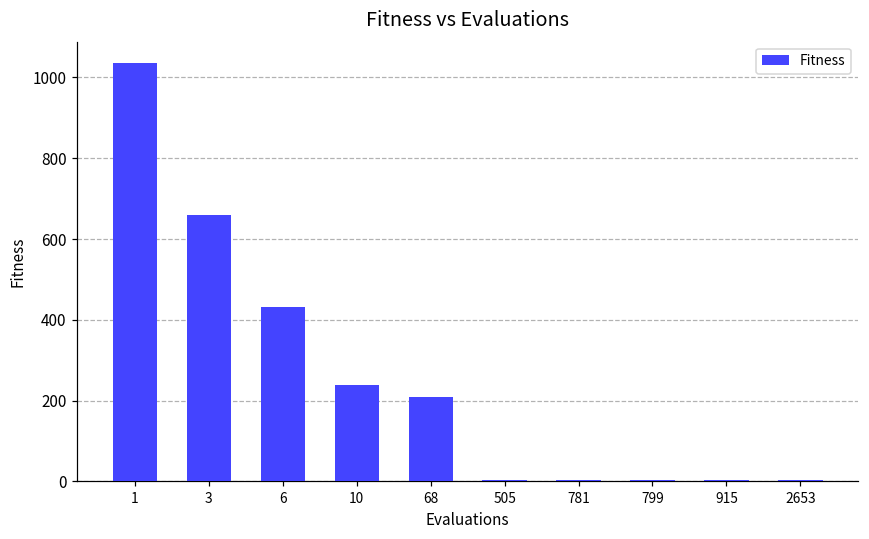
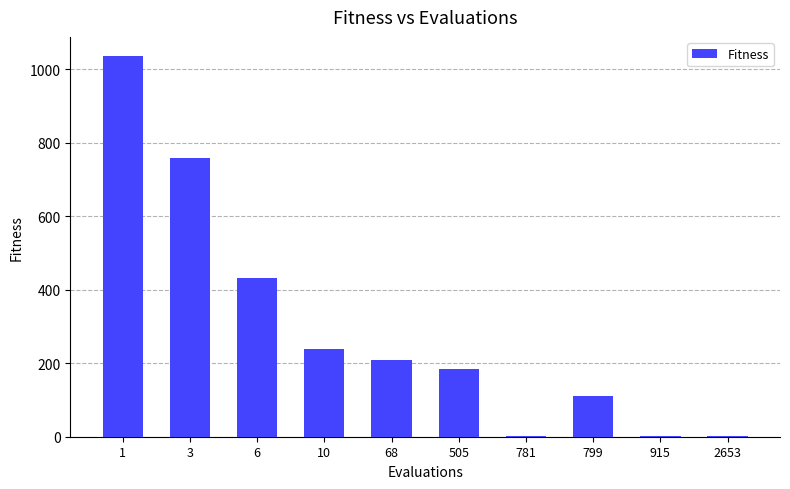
  {
    "1": 1040,
-   "3": 660,
+   "3": 760,
    "6": 430,
    "10": 240,
    "68": 210,
-   "505": 0,
-   "799": 0
+   "505": 180,
+   "799": 110
  }
